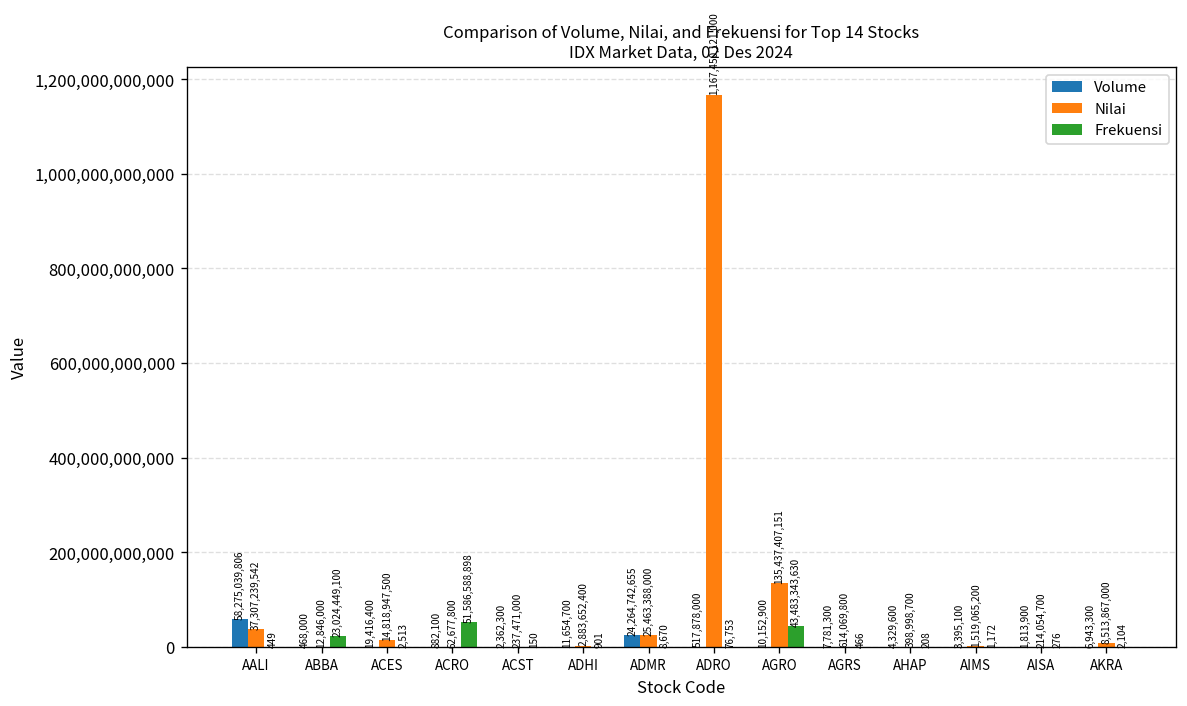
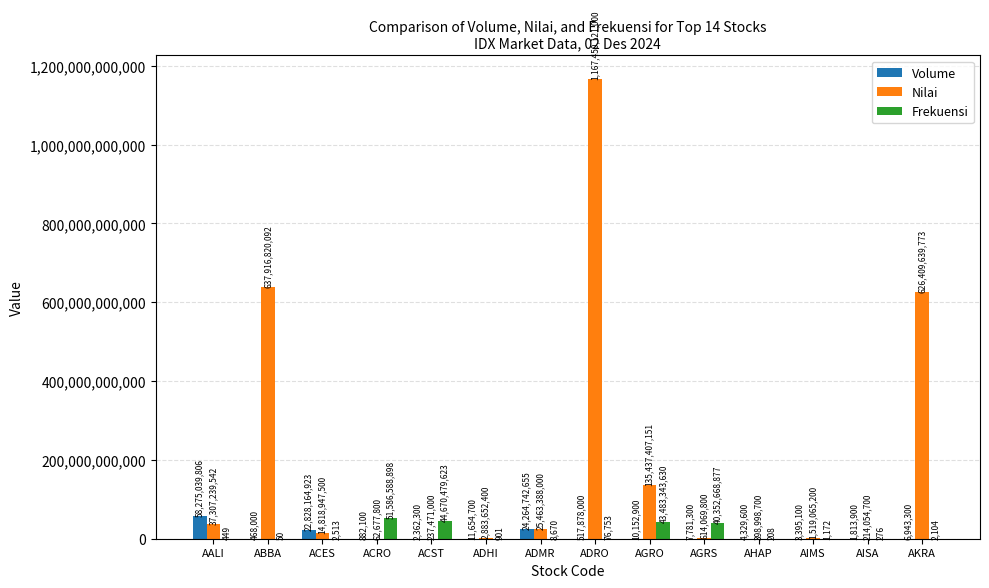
  {
    "Volume": {
      "AALI": "58,275,039,806",
      "ABBA": "468,000",
-     "ACES": "19,416,400",
+     "ACES": "22,828,164,923",
      "ACRO": "882,100",
      "ACST": "2,362,300",
      "ADHI": "11,654,700",
      "ADMR": "24,264,742,655",
      "ADRO": "517,878,000",
      "AGRO": "10,152,900",
      "AGRS": "7,781,300",
      "AHAP": "4,329,600",
      "AIMS": "3,395,100",
      "AISA": "1,813,900",
      "AKRA": "6,943,300"
    },
    "Nilai": {
      "AALI": "37,307,239,542",
-     "ABBA": "12,846,000",
+     "ABBA": "637,916,820,092",
      "ACES": "14,818,947,500",
      "ACRO": "62,677,800",
      "ACST": "237,471,000",
      "ADHI": "2,883,652,400",
      "ADMR": "25,463,388,000",
      "ADRO": "1,167,450,121,000",
      "AGRO": "135,437,407,151",
      "AGRS": "614,069,800",
      "AHAP": "398,998,700",
      "AIMS": "1,519,065,200",
      "AISA": "214,054,700",
-     "AKRA": "8,513,867,000"
+     "AKRA": "626,409,639,773"
    },
    "Frekuensi": {
      "AALI": "449",
-     "ABBA": "23,024,449,100",
+     "ABBA": "50",
      "ACES": "2,513",
      "ACRO": "51,586,588,898",
-     "ACST": "150",
+     "ACST": "44,670,479,623",
      "ADHI": "901",
      "ADMR": "8,670",
      "ADRO": "76,753",
      "AGRO": "43,483,343,630",
-     "AGRS": "466",
+     "AGRS": "40,352,668,877",
      "AHAP": "208",
      "AIMS": "1,172",
      "AISA": "276",
      "AKRA": "2,104"
    }
  }
